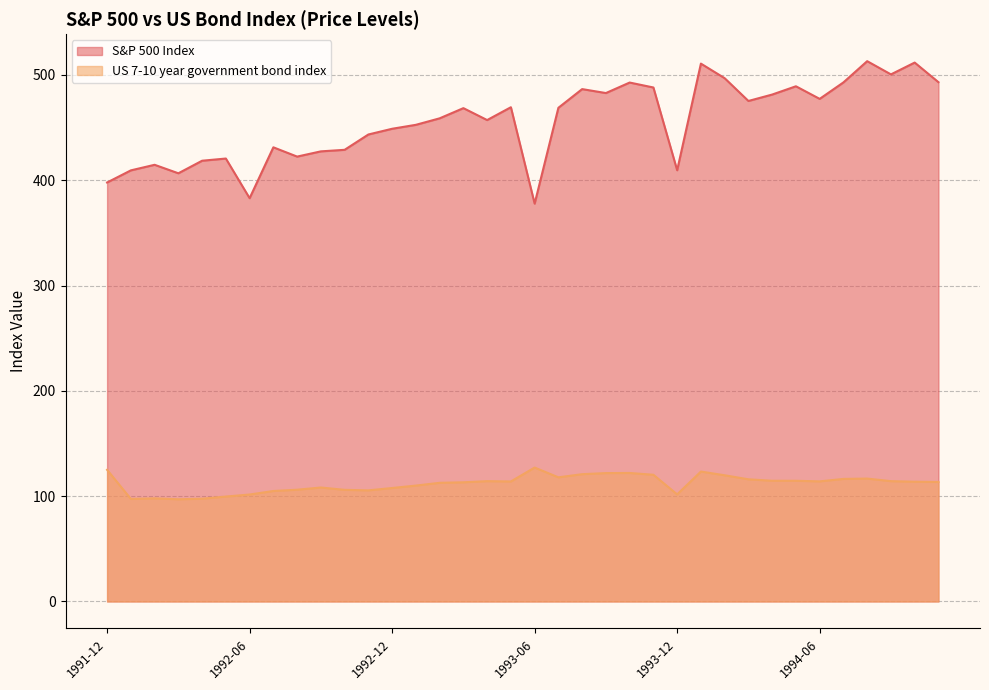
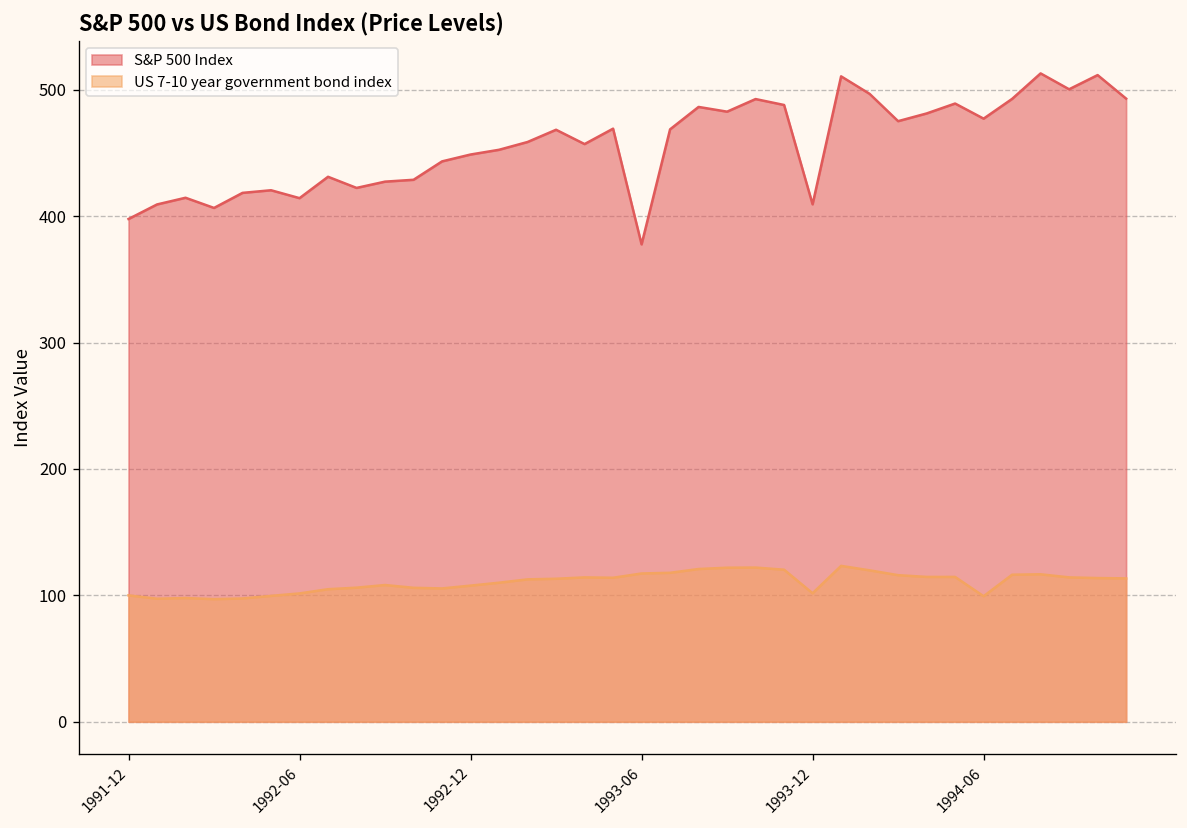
  {
    "S&P 500 Index": {
      "1991-12": 398,
-     "1992-06": 383,
+     "1992-06": 414,
      "1992-12": 449,
      "1993-06": 378,
      "1993-12": 409,
      "1994-06": 477
    },
    "US 7-10 year government bond index": {
-     "1991-12": 125,
+     "1991-12": 100,
      "1992-06": 102,
      "1992-12": 108,
-     "1993-06": 127,
+     "1993-06": 117,
      "1993-12": 102,
-     "1994-06": 114
+     "1994-06": 99
    }
  }
